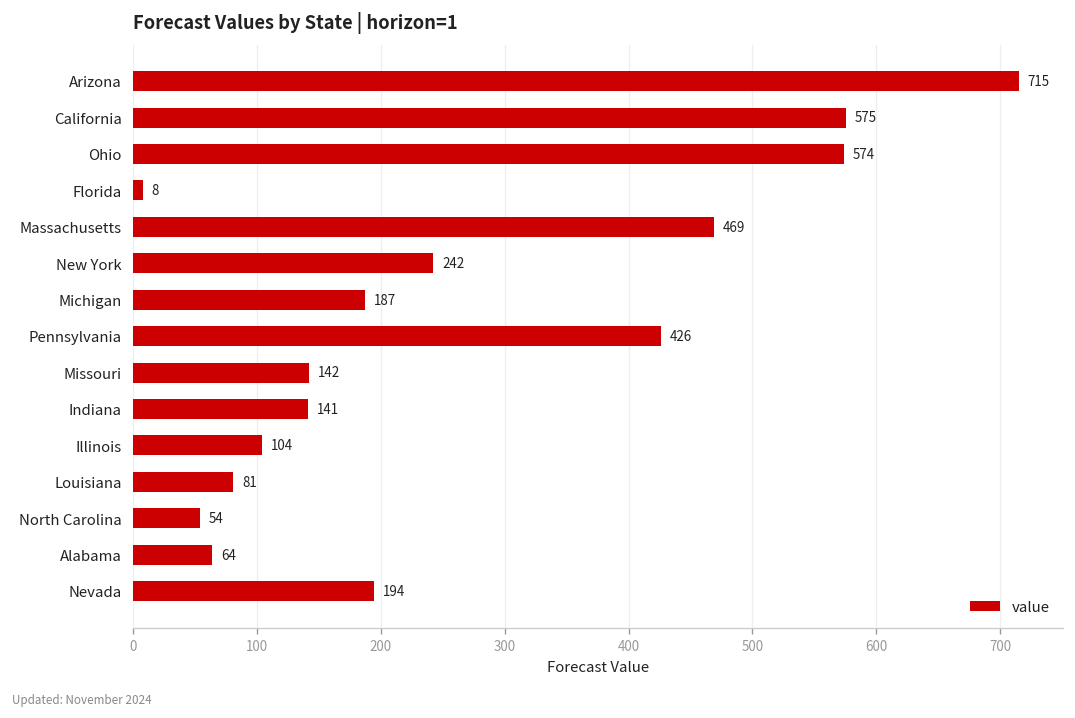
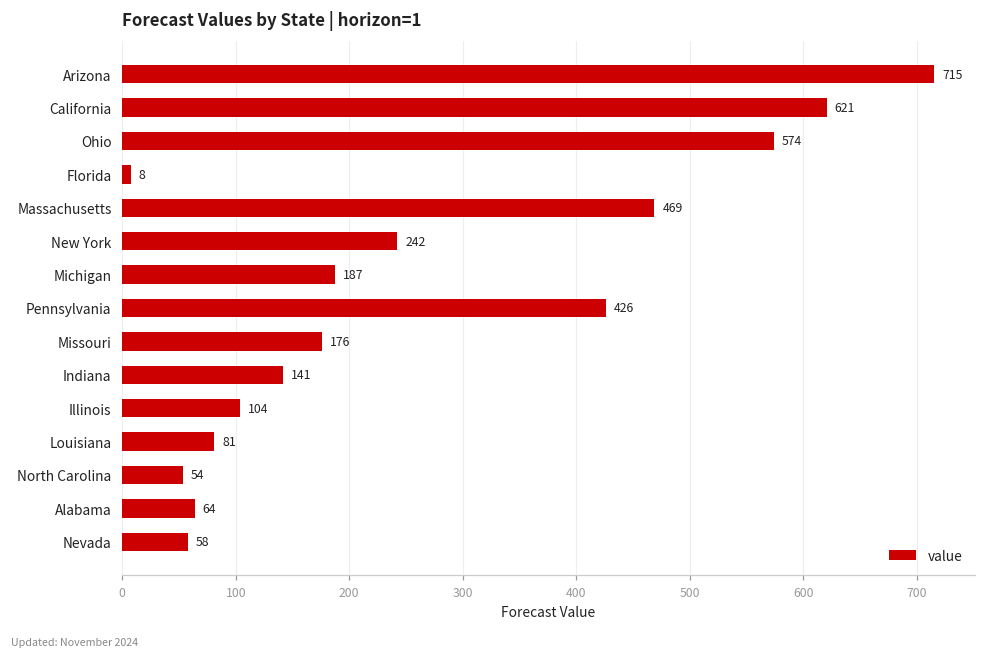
  {
    "Arizona": 715,
-   "California": 575,
+   "California": 621,
    "Ohio": 574,
    "Florida": 8,
    "Massachusetts": 469,
    "New York": 242,
    "Michigan": 187,
    "Pennsylvania": 426,
-   "Missouri": 142,
+   "Missouri": 176,
    "Indiana": 141,
    "Illinois": 104,
    "Louisiana": 81,
    "North Carolina": 54,
    "Alabama": 64,
-   "Nevada": 194
+   "Nevada": 58
  }
